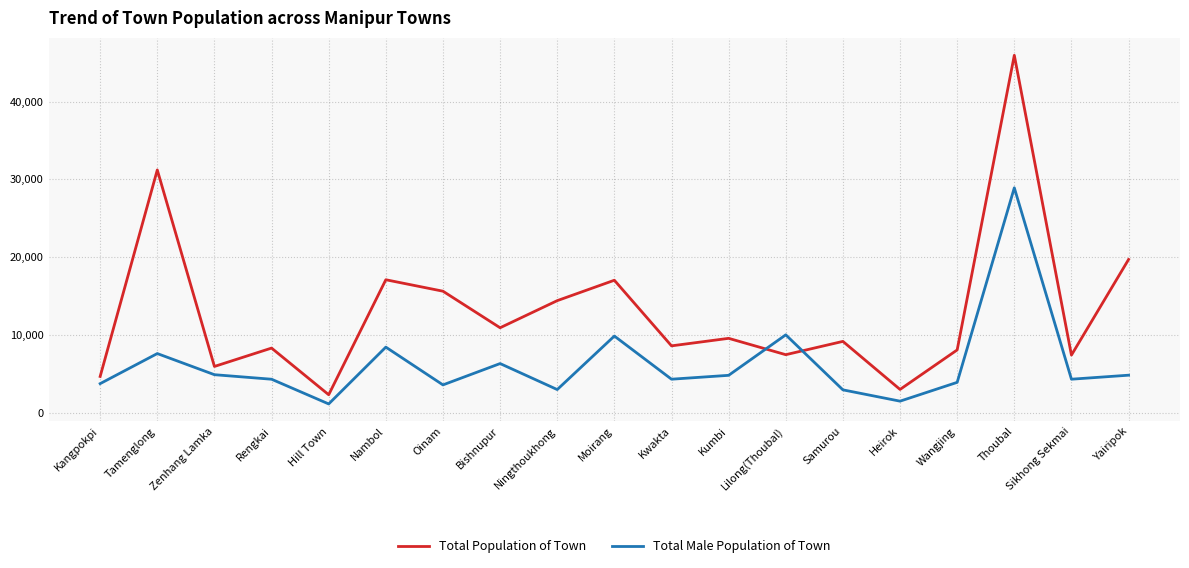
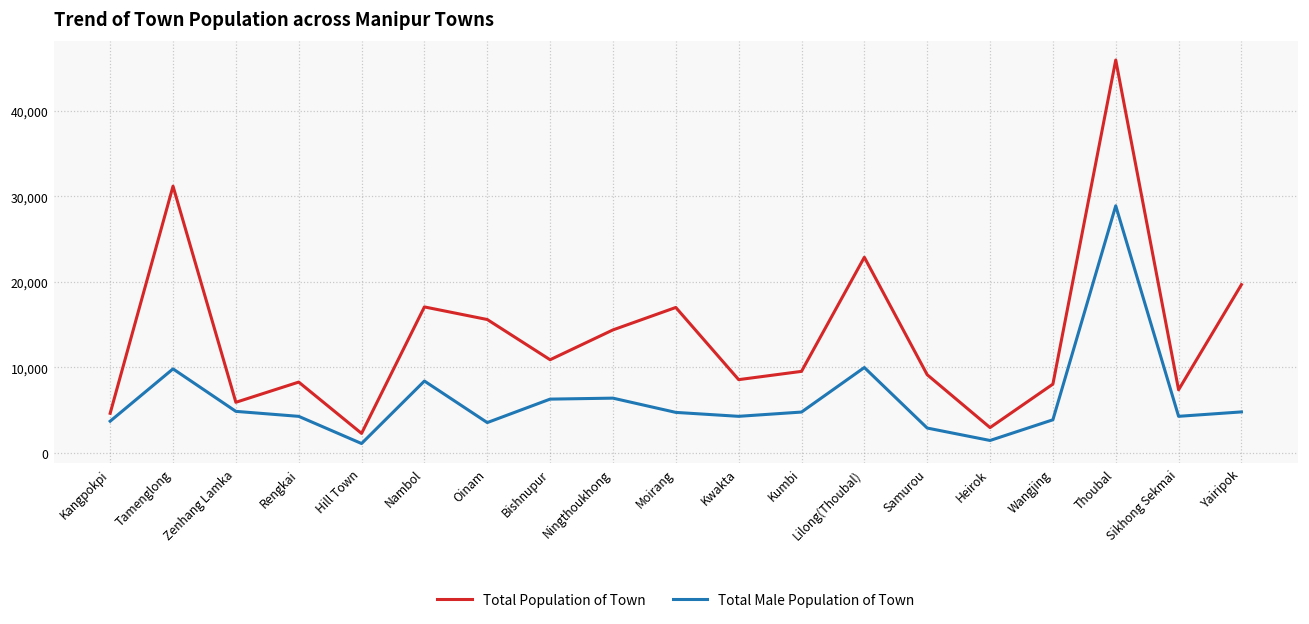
  {
    "Total Population of Town": {
      "Kangpokpi": "5,000",
      "Tamenglong": "31,000",
      "Zenhang Lamka": "6,000",
      "Rengkai": "8,000",
      "Hill Town": "2,000",
      "Nambol": "17,000",
      "Oinam": "16,000",
      "Bishnupur": "11,000",
      "Ningthoukhong": "14,000",
      "Moirang": "17,000",
      "Kwakta": "9,000",
      "Kumbi": "10,000",
-     "Lilong(Thoubal)": "7,000",
+     "Lilong(Thoubal)": "23,000",
      "Samurou": "9,000",
      "Heirok": "3,000",
      "Wangjing": "8,000",
      "Thoubal": "46,000",
      "Sikhong Sekmai": "7,000",
      "Yairipok": "20,000"
    },
    "Total Male Population of Town": {
      "Kangpokpi": "4,000",
-     "Tamenglong": "8,000",
+     "Tamenglong": "10,000",
      "Zenhang Lamka": "5,000",
      "Rengkai": "4,000",
      "Hill Town": "1,000",
      "Nambol": "8,000",
      "Oinam": "4,000",
      "Bishnupur": "6,000",
-     "Ningthoukhong": "3,000",
-     "Moirang": "10,000",
+     "Ningthoukhong": "6,000",
+     "Moirang": "5,000",
      "Kwakta": "4,000",
      "Kumbi": "5,000",
      "Lilong(Thoubal)": "10,000",
      "Samurou": "3,000",
      "Heirok": "1,000",
      "Wangjing": "4,000",
      "Thoubal": "29,000",
      "Sikhong Sekmai": "4,000",
      "Yairipok": "5,000"
    }
  }
